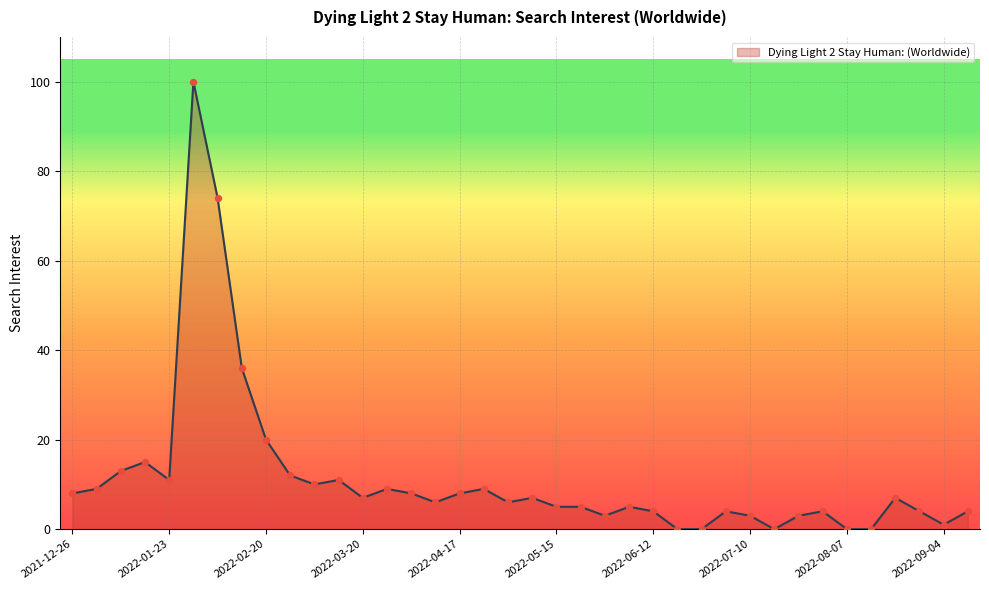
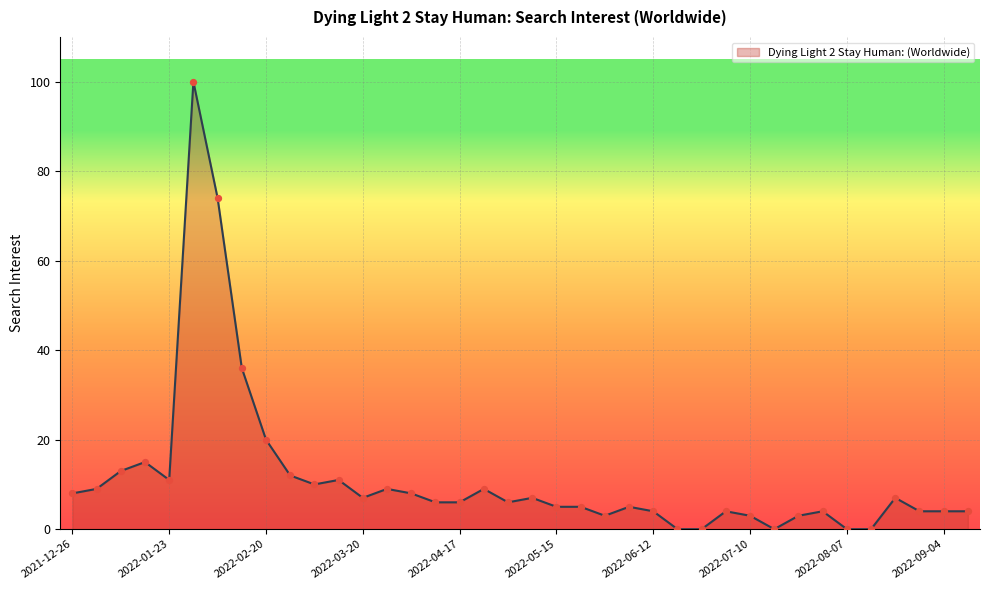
  {
    "2021-12-26": 8,
    "2022-01-23": 11,
    "2022-02-20": 20,
    "2022-03-20": 7,
-   "2022-04-17": 8,
+   "2022-04-17": 6,
    "2022-05-15": 5,
    "2022-06-12": 4,
    "2022-07-10": 3,
    "2022-08-07": 0,
-   "2022-09-04": 1
+   "2022-09-04": 4
  }
